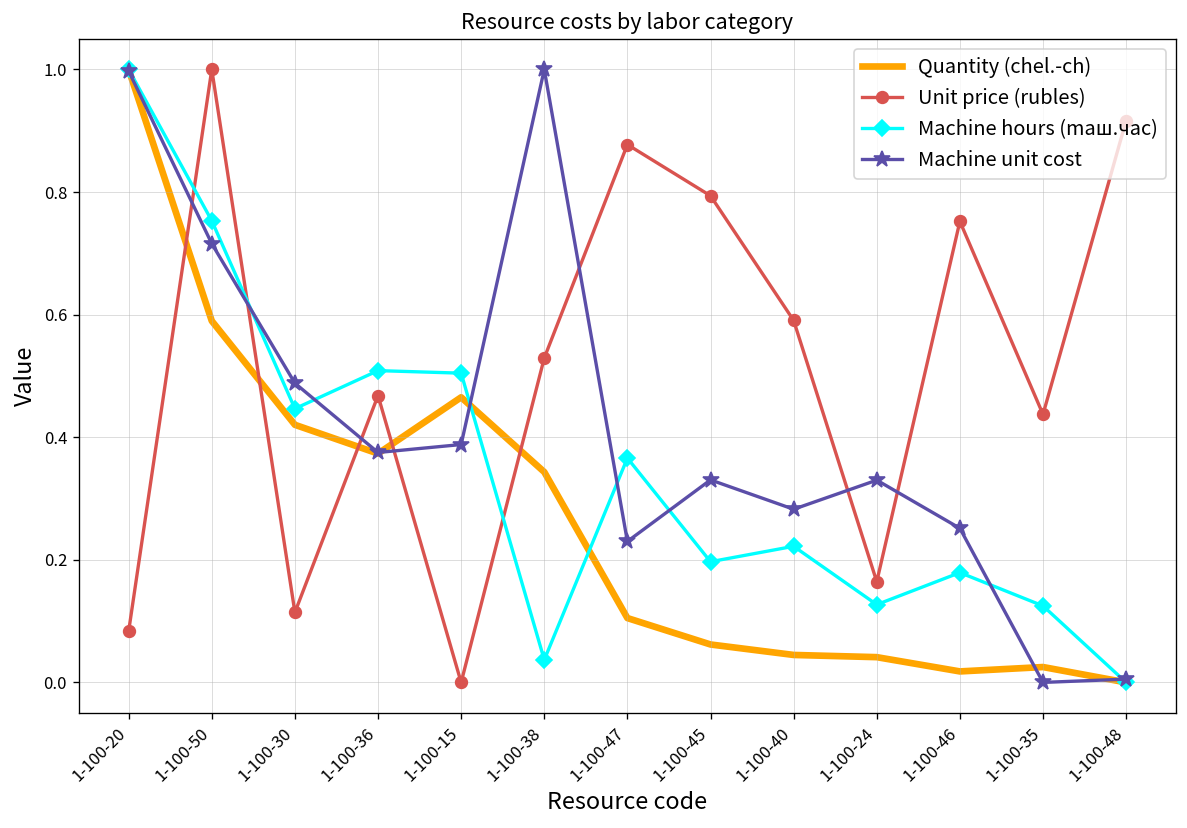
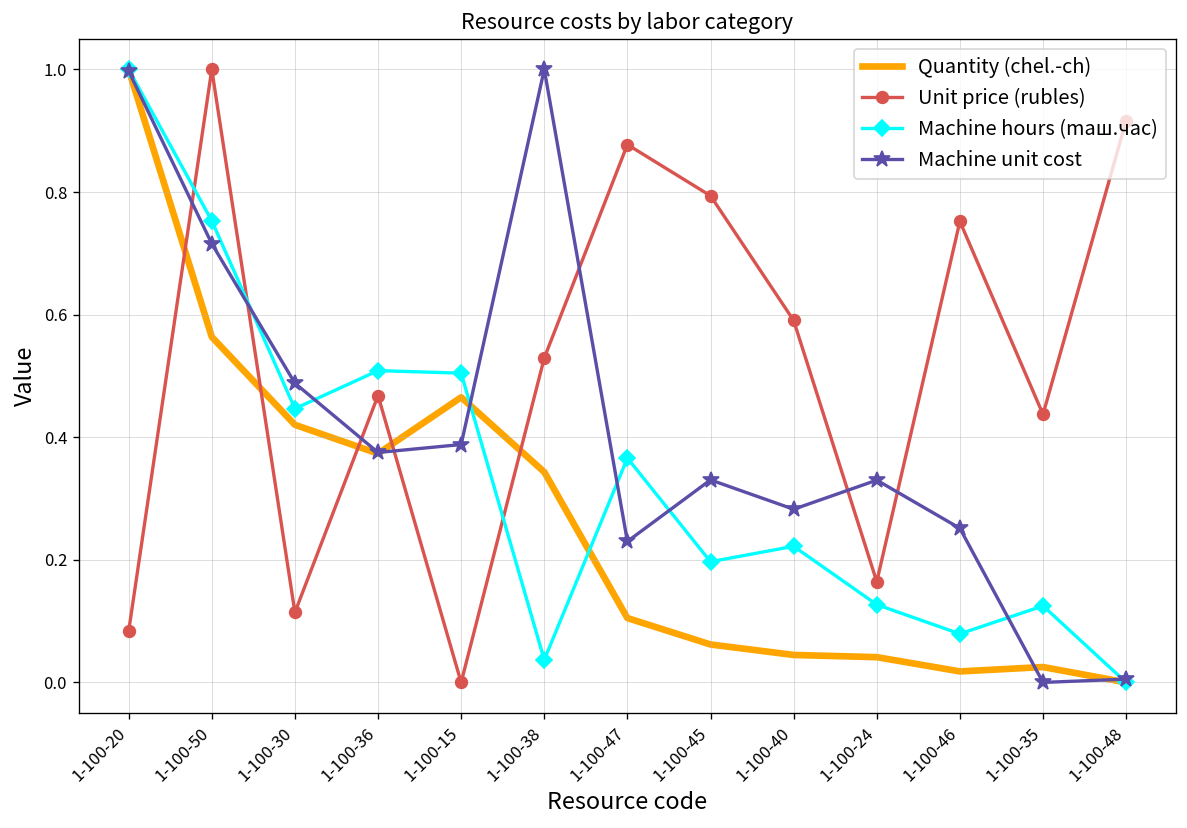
  {
    "Quantity (chel.-ch)": {
-     "1-100-50": 0.59,
+     "1-100-50": 0.56,
      "1-100-30": 0.42,
      "1-100-15": 0.47,
      "1-100-38": 0.34,
      "1-100-47": 0.10,
      "1-100-45": 0.06,
      "1-100-40": 0.04,
      "1-100-24": 0.04,
      "1-100-46": 0.02,
      "1-100-35": 0.03
    },
    "Unit price (rubles)": {
      "1-100-20": 0.08,
      "1-100-50": 1.00,
      "1-100-30": 0.11,
      "1-100-36": 0.47,
      "1-100-15": 0.00,
      "1-100-38": 0.53,
      "1-100-47": 0.88,
      "1-100-45": 0.79,
      "1-100-40": 0.59,
      "1-100-24": 0.16,
      "1-100-46": 0.75,
      "1-100-35": 0.44
    },
    "Machine hours (maш.час)": {
      "1-100-50": 0.75,
      "1-100-30": 0.45,
      "1-100-36": 0.51,
      "1-100-15": 0.50,
      "1-100-38": 0.04,
      "1-100-47": 0.37,
      "1-100-45": 0.20,
      "1-100-40": 0.22,
      "1-100-24": 0.13,
-     "1-100-46": 0.18,
+     "1-100-46": 0.08,
      "1-100-35": 0.12
    },
    "Machine unit cost": {
      "1-100-50": 0.72,
      "1-100-30": 0.49,
      "1-100-15": 0.39,
      "1-100-38": 1.00,
      "1-100-47": 0.23,
      "1-100-45": 0.33,
      "1-100-40": 0.28,
      "1-100-24": 0.33,
      "1-100-46": 0.25,
      "1-100-35": 0.00,
      "1-100-48": 0.01
    }
  }
